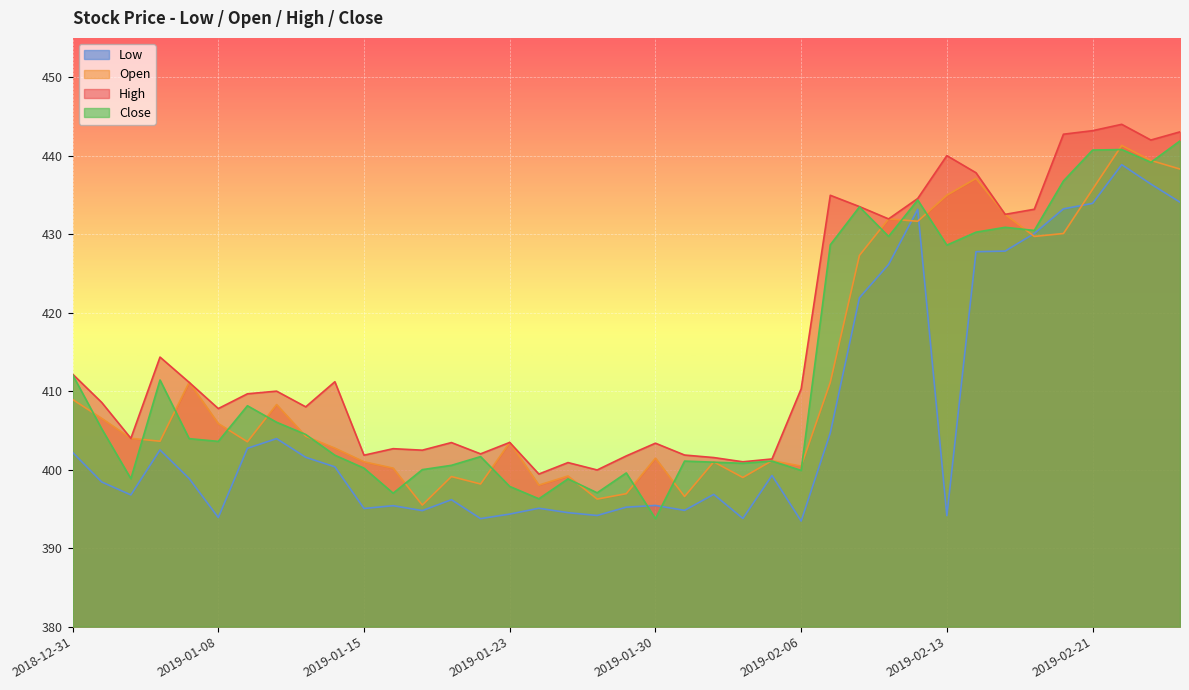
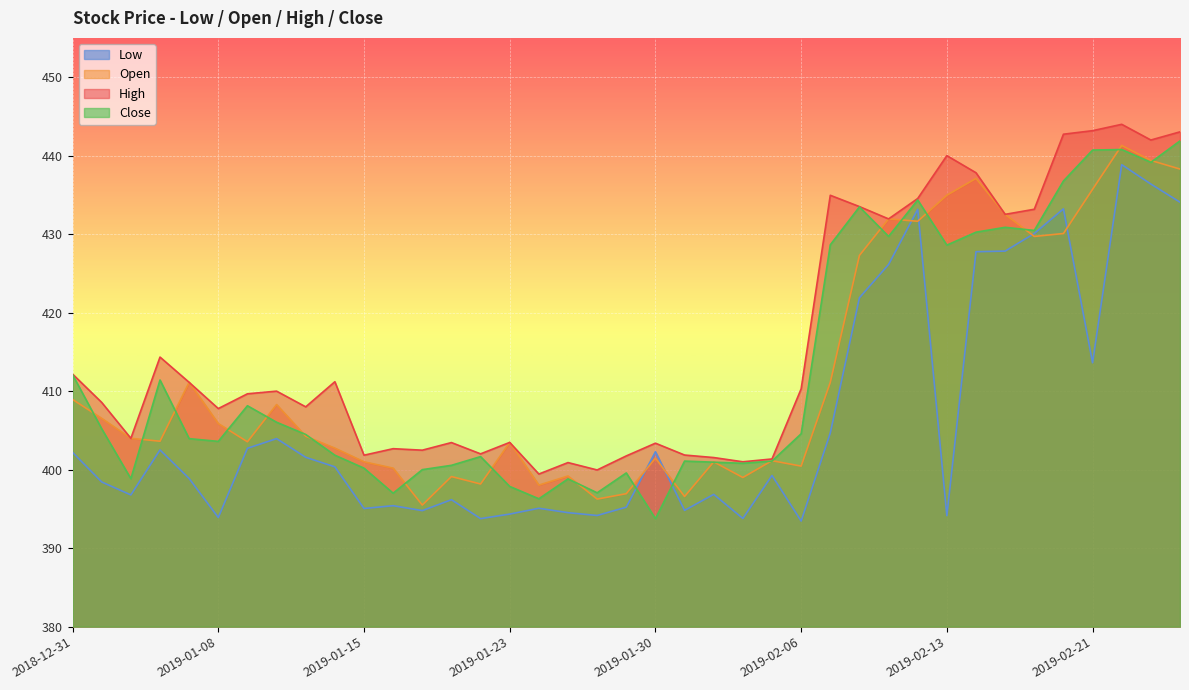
  {
    "Low": {
      "2018-12-31": 402,
      "2019-01-08": 394,
      "2019-01-15": 395,
      "2019-01-23": 394,
-     "2019-01-30": 395,
+     "2019-01-30": 402,
      "2019-02-06": 393,
      "2019-02-13": 394,
-     "2019-02-21": 434
+     "2019-02-21": 414
    },
    "Close": {
      "2019-01-08": 404,
      "2019-01-15": 400,
      "2019-01-23": 398,
      "2019-01-30": 394,
-     "2019-02-06": 400,
+     "2019-02-06": 405,
      "2019-02-13": 429,
      "2019-02-21": 441
    }
  }
